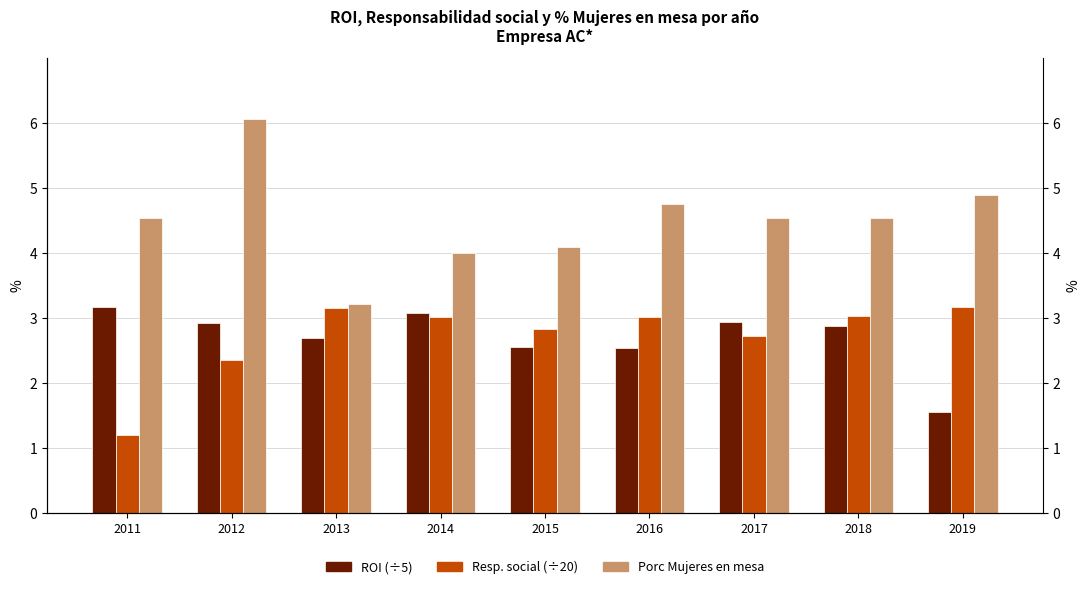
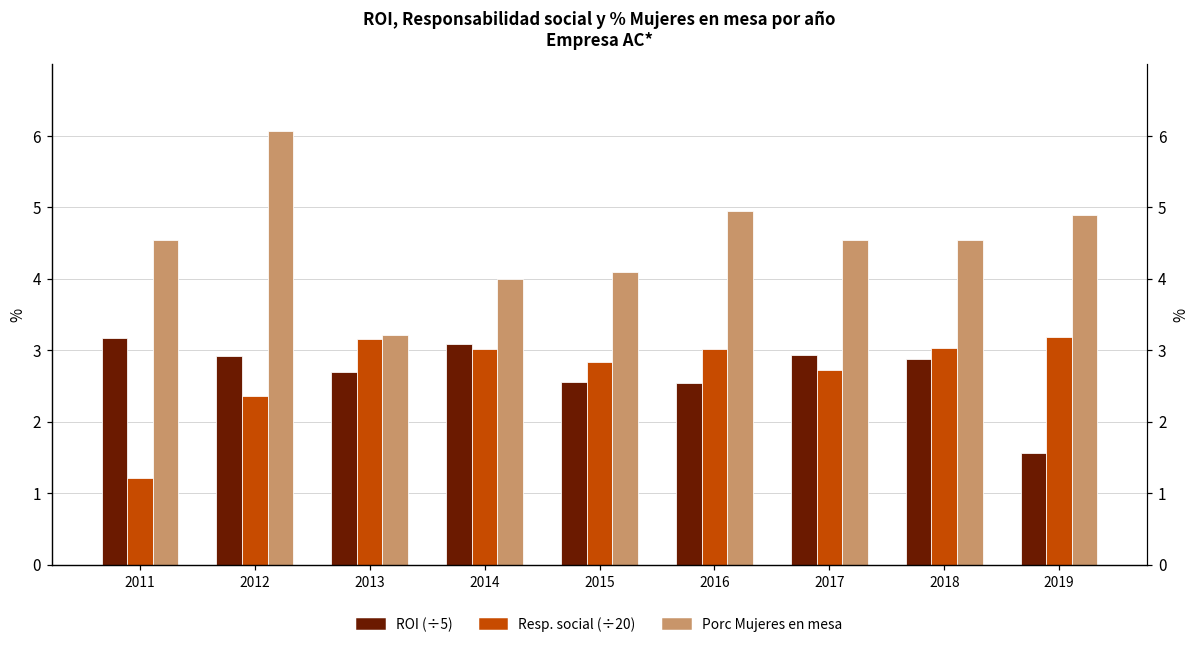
  {
    "Porc Mujeres en mesa": {
      "2011": 4.5,
      "2012": 6.1,
      "2013": 3.2,
      "2014": 4.0,
      "2015": 4.1,
-     "2016": 4.8,
+     "2016": 4.9,
      "2017": 4.5,
      "2018": 4.5,
      "2019": 4.9
    }
  }
